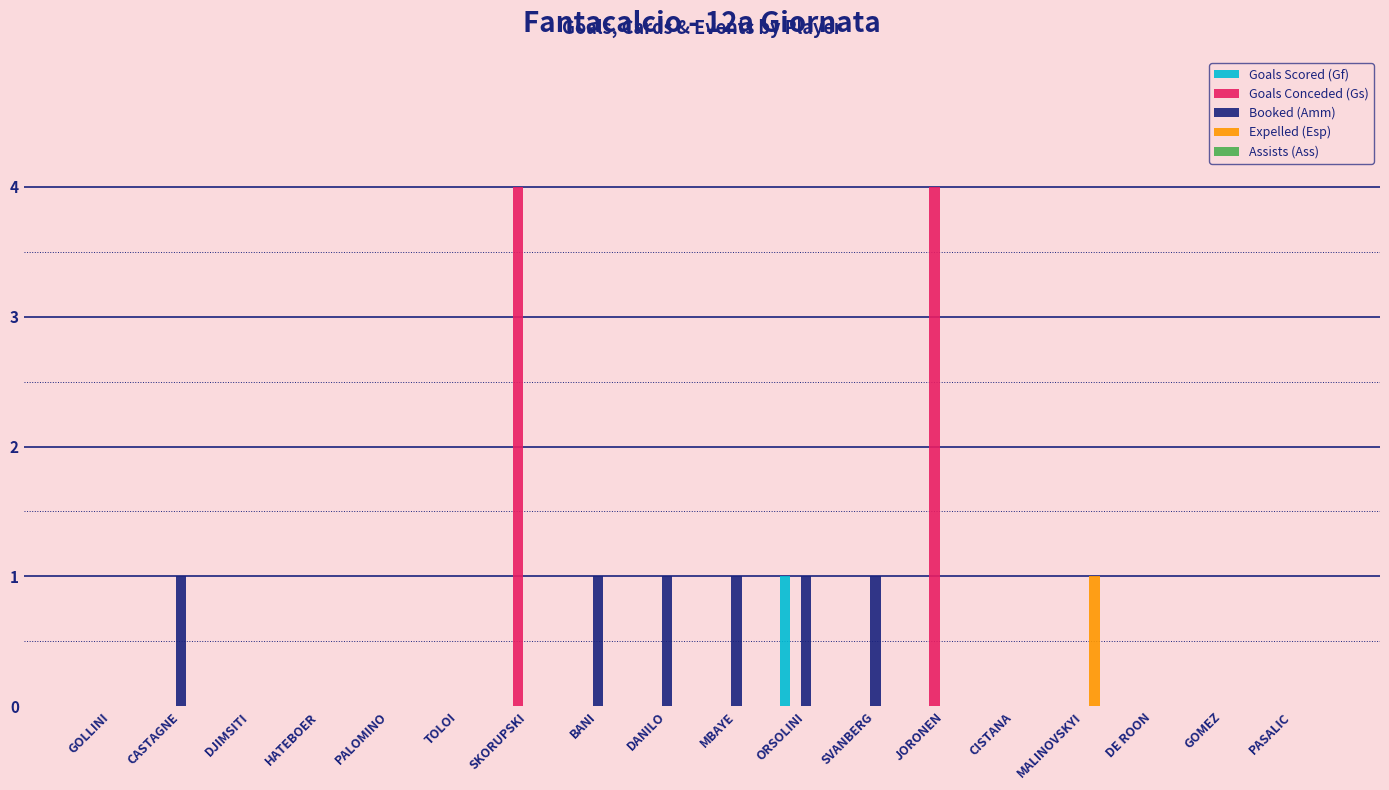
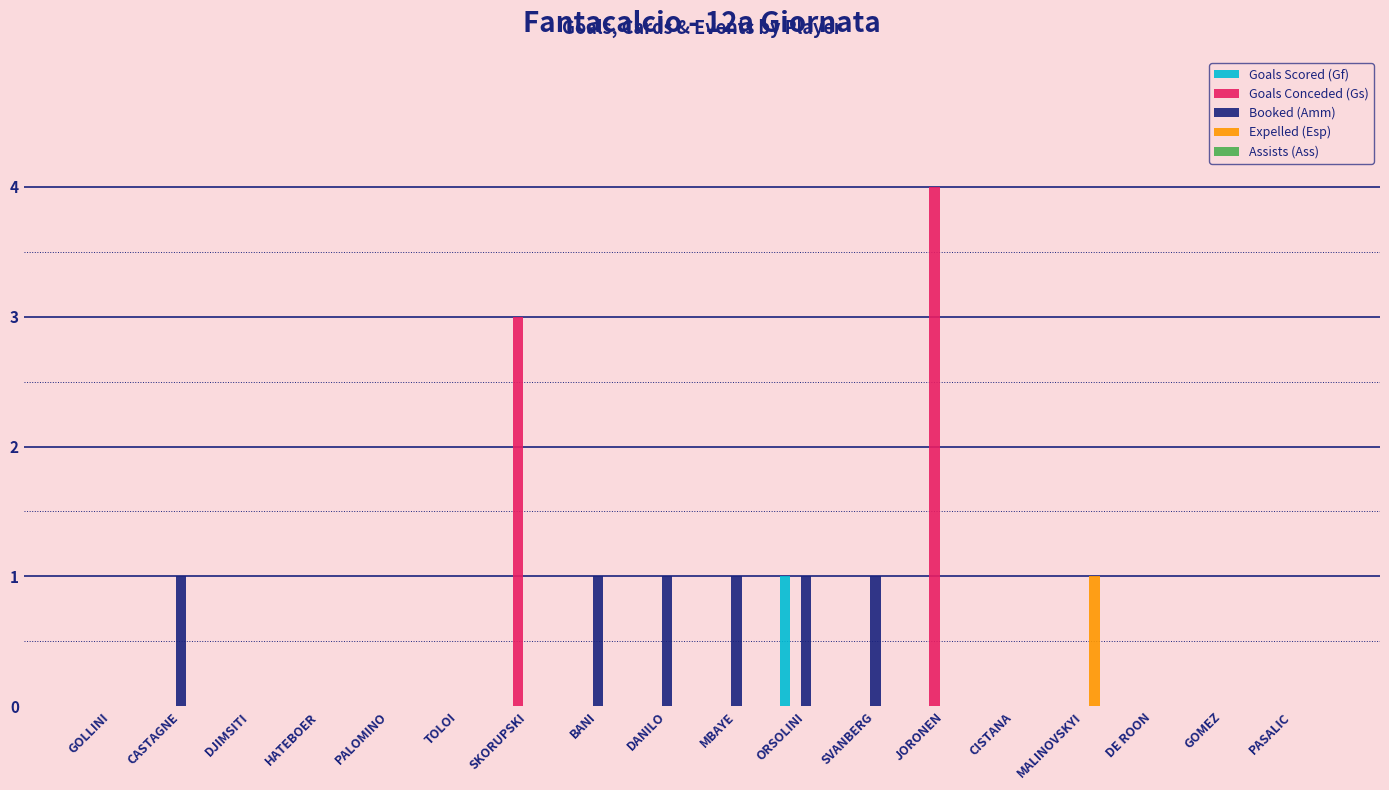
  {
    "Goals Scored (Gf)": {
      "GOLLINI": 0,
      "CASTAGNE": 0,
      "DJIMSITI": 0,
      "HATEBOER": 0,
      "PALOMINO": 0,
      "TOLOI": 0,
      "SKORUPSKI": 0,
      "BANI": 0,
      "DANILO": 0,
      "MBAYE": 0,
      "ORSOLINI": 1,
      "SVANBERG": 0,
      "JORONEN": 0,
      "CISTANA": 0,
      "MALINOVSKYI": 0,
      "DE ROON": 0,
      "GOMEZ": 0,
      "PASALIC": 0
    },
    "Goals Conceded (Gs)": {
      "GOLLINI": 0,
      "CASTAGNE": 0,
      "DJIMSITI": 0,
      "HATEBOER": 0,
      "PALOMINO": 0,
      "TOLOI": 0,
-     "SKORUPSKI": 4,
+     "SKORUPSKI": 3,
      "BANI": 0,
      "DANILO": 0,
      "MBAYE": 0,
      "ORSOLINI": 0,
      "SVANBERG": 0,
      "JORONEN": 4,
      "CISTANA": 0,
      "MALINOVSKYI": 0,
      "DE ROON": 0,
      "GOMEZ": 0,
      "PASALIC": 0
    },
    "Booked (Amm)": {
      "GOLLINI": 0,
      "CASTAGNE": 1,
      "DJIMSITI": 0,
      "HATEBOER": 0,
      "PALOMINO": 0,
      "TOLOI": 0,
      "SKORUPSKI": 0,
      "BANI": 1,
      "DANILO": 1,
      "MBAYE": 1,
      "ORSOLINI": 1,
      "SVANBERG": 1,
      "JORONEN": 0,
      "CISTANA": 0,
      "MALINOVSKYI": 0,
      "DE ROON": 0,
      "GOMEZ": 0,
      "PASALIC": 0
    },
    "Expelled (Esp)": {
      "GOLLINI": 0,
      "CASTAGNE": 0,
      "DJIMSITI": 0,
      "HATEBOER": 0,
      "PALOMINO": 0,
      "TOLOI": 0,
      "SKORUPSKI": 0,
      "BANI": 0,
      "DANILO": 0,
      "MBAYE": 0,
      "ORSOLINI": 0,
      "SVANBERG": 0,
      "JORONEN": 0,
      "CISTANA": 0,
      "MALINOVSKYI": 1,
      "DE ROON": 0,
      "GOMEZ": 0,
      "PASALIC": 0
    },
    "Assists (Ass)": {
      "GOLLINI": 0,
      "CASTAGNE": 0,
      "DJIMSITI": 0,
      "HATEBOER": 0,
      "PALOMINO": 0,
      "TOLOI": 0,
      "SKORUPSKI": 0,
      "BANI": 0,
      "DANILO": 0,
      "MBAYE": 0,
      "ORSOLINI": 0,
      "SVANBERG": 0,
      "JORONEN": 0,
      "CISTANA": 0,
      "MALINOVSKYI": 0,
      "DE ROON": 0,
      "GOMEZ": 0,
      "PASALIC": 0
    }
  }
